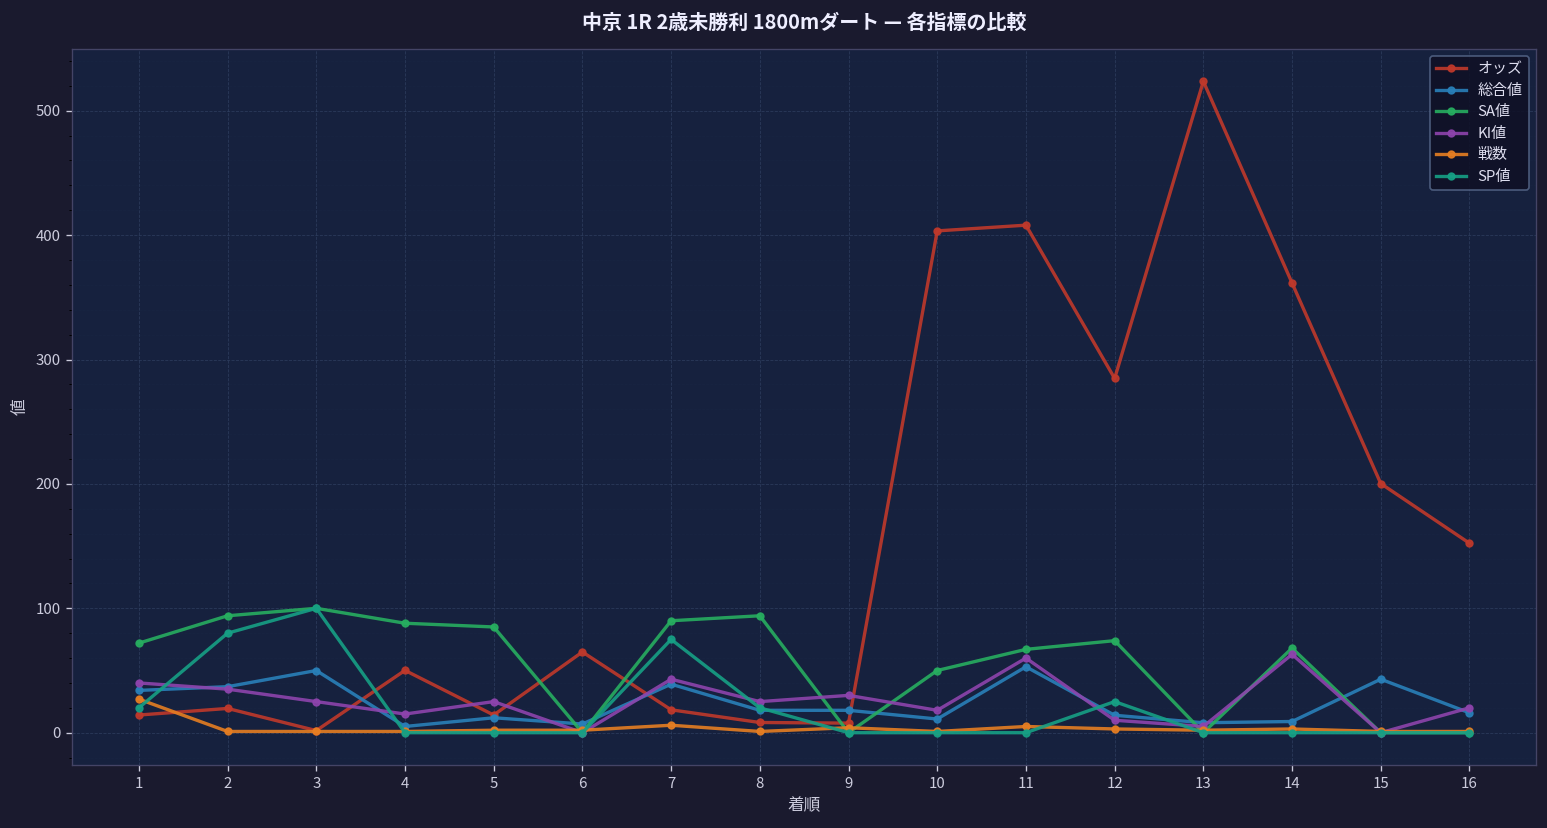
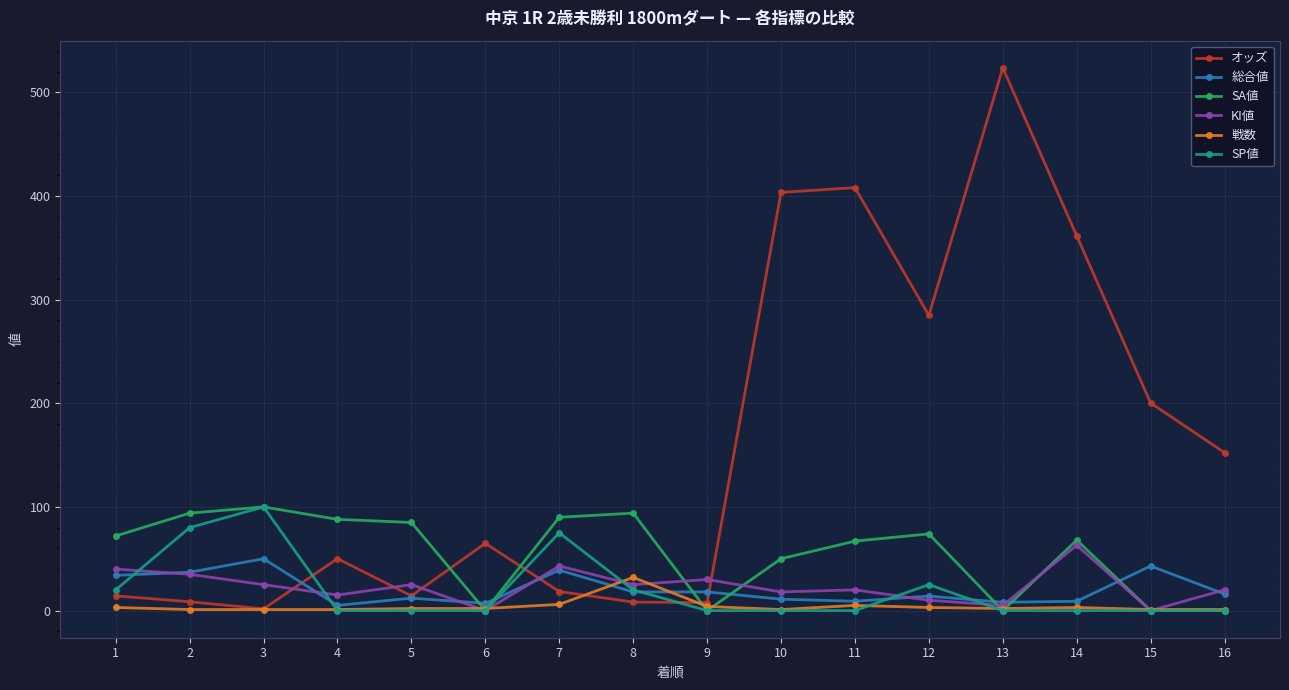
  {
    "オッズ": {
      "1": 14,
-     "2": 20,
+     "2": 9,
      "4": 50,
      "6": 65,
      "7": 18,
      "8": 8,
      "9": 8,
      "10": 403,
      "11": 408,
      "12": 285,
      "13": 524,
      "14": 362,
      "15": 200,
      "16": 152
    },
    "総合値": {
      "1": 34,
      "3": 50,
      "4": 5,
      "6": 7,
      "7": 39,
      "9": 18,
      "10": 11,
-     "11": 53,
+     "11": 9,
      "12": 14,
      "13": 8,
      "14": 9,
      "15": 43,
      "16": 16
    },
    "KI値": {
      "1": 40,
      "3": 25,
      "4": 15,
      "5": 25,
      "7": 43,
      "8": 25,
      "9": 30,
      "10": 18,
-     "11": 60,
+     "11": 20,
      "12": 10,
      "13": 5,
      "14": 63,
      "16": 20
    },
    "戦数": {
-     "1": 27,
+     "1": 3,
      "2": 1,
      "7": 6,
-     "8": 1,
+     "8": 32,
      "9": 4,
      "11": 5,
      "12": 3,
      "14": 3
    }
  }
